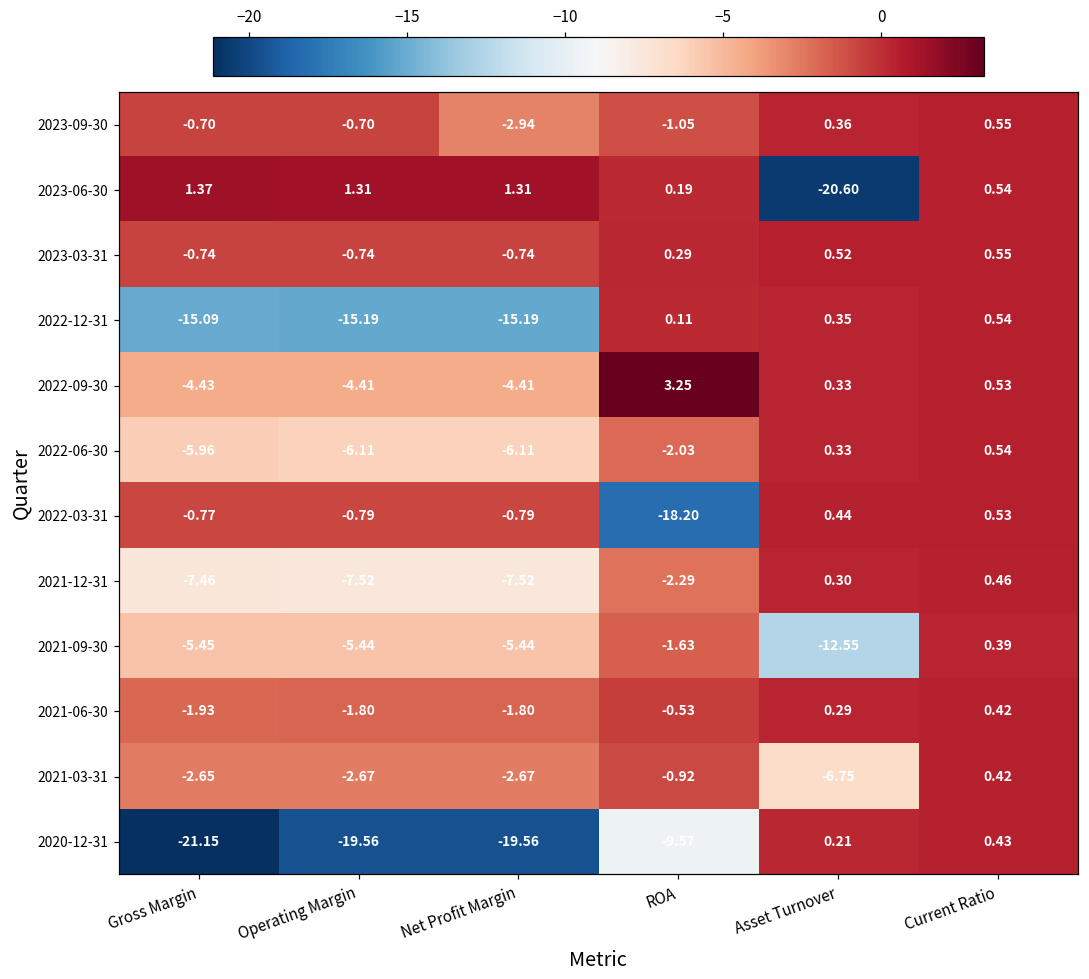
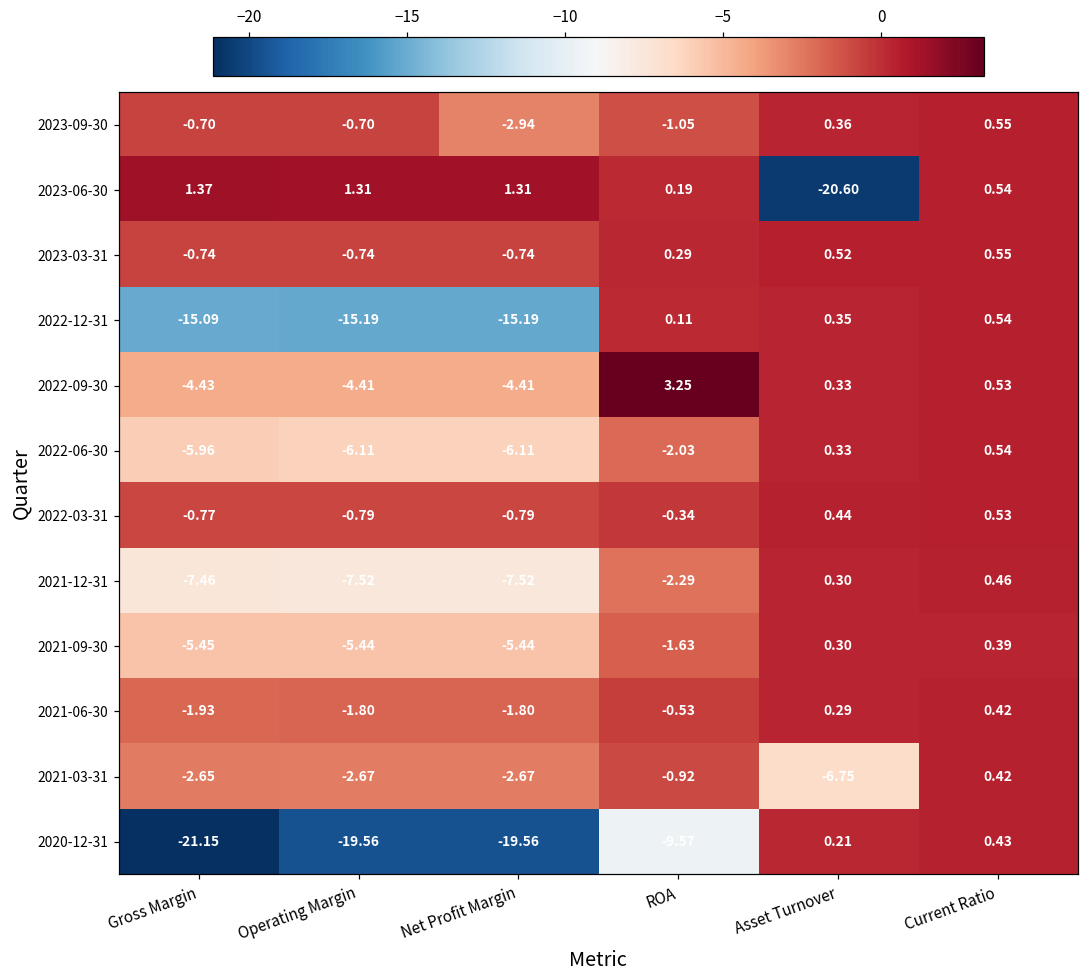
  {
    "2023-09-30": {
      "Gross Margin": -0.70,
      "Operating Margin": -0.70,
      "Net Profit Margin": -2.94,
      "ROA": -1.05,
      "Asset Turnover": 0.36,
      "Current Ratio": 0.55
    },
    "2023-06-30": {
      "Gross Margin": 1.37,
      "Operating Margin": 1.31,
      "Net Profit Margin": 1.31,
      "ROA": 0.19,
      "Asset Turnover": -20.60,
      "Current Ratio": 0.54
    },
    "2023-03-31": {
      "Gross Margin": -0.74,
      "Operating Margin": -0.74,
      "Net Profit Margin": -0.74,
      "ROA": 0.29,
      "Asset Turnover": 0.52,
      "Current Ratio": 0.55
    },
    "2022-12-31": {
      "Gross Margin": -15.09,
      "Operating Margin": -15.19,
      "Net Profit Margin": -15.19,
      "ROA": 0.11,
      "Asset Turnover": 0.35,
      "Current Ratio": 0.54
    },
    "2022-09-30": {
      "Gross Margin": -4.43,
      "Operating Margin": -4.41,
      "Net Profit Margin": -4.41,
      "ROA": 3.25,
      "Asset Turnover": 0.33,
      "Current Ratio": 0.53
    },
    "2022-06-30": {
      "Gross Margin": -5.96,
      "Operating Margin": -6.11,
      "Net Profit Margin": -6.11,
      "ROA": -2.03,
      "Asset Turnover": 0.33,
      "Current Ratio": 0.54
    },
    "2022-03-31": {
      "Gross Margin": -0.77,
      "Operating Margin": -0.79,
      "Net Profit Margin": -0.79,
-     "ROA": -18.20,
+     "ROA": -0.34,
      "Asset Turnover": 0.44,
      "Current Ratio": 0.53
    },
    "2021-12-31": {
      "ROA": -2.29,
      "Asset Turnover": 0.30,
      "Current Ratio": 0.46
    },
    "2021-09-30": {
      "Gross Margin": -5.45,
      "Operating Margin": -5.44,
      "Net Profit Margin": -5.44,
      "ROA": -1.63,
-     "Asset Turnover": -12.55,
+     "Asset Turnover": 0.30,
      "Current Ratio": 0.39
    },
    "2021-06-30": {
      "Gross Margin": -1.93,
      "Operating Margin": -1.80,
      "Net Profit Margin": -1.80,
      "ROA": -0.53,
      "Asset Turnover": 0.29,
      "Current Ratio": 0.42
    },
    "2021-03-31": {
      "Gross Margin": -2.65,
      "Operating Margin": -2.67,
      "Net Profit Margin": -2.67,
      "ROA": -0.92,
      "Asset Turnover": -6.75,
      "Current Ratio": 0.42
    },
    "2020-12-31": {
      "Gross Margin": -21.15,
      "Operating Margin": -19.56,
      "Net Profit Margin": -19.56,
      "Asset Turnover": 0.21,
      "Current Ratio": 0.43
    }
  }
